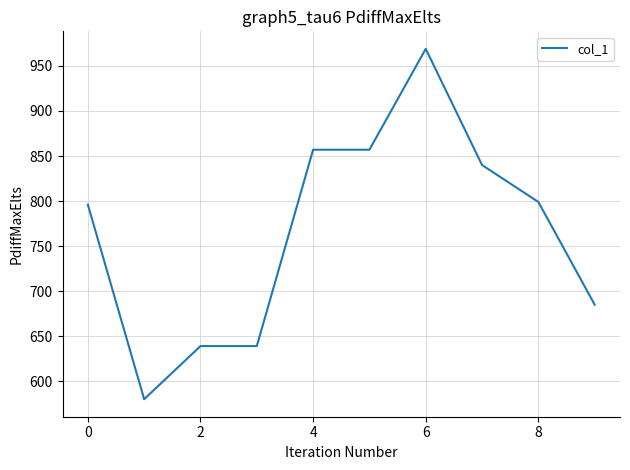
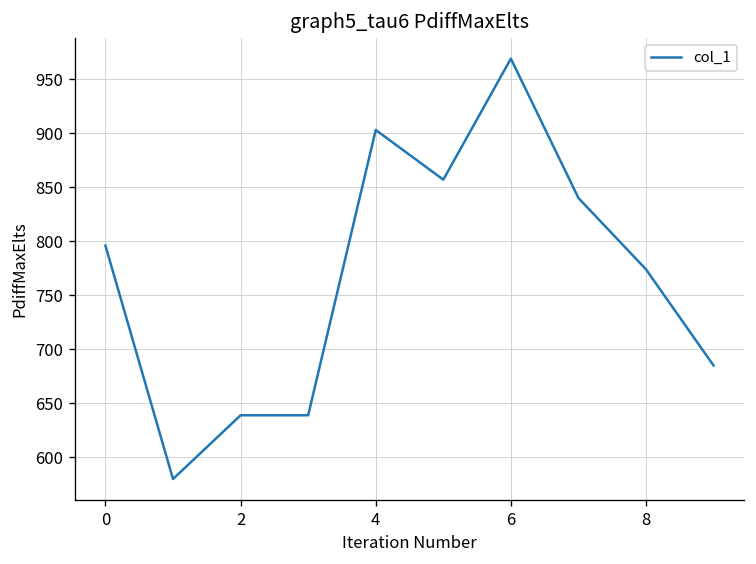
  {
    "0": 800,
    "2": 640,
-   "4": 860,
+   "4": 900,
    "6": 970,
-   "8": 800
+   "8": 770
  }
